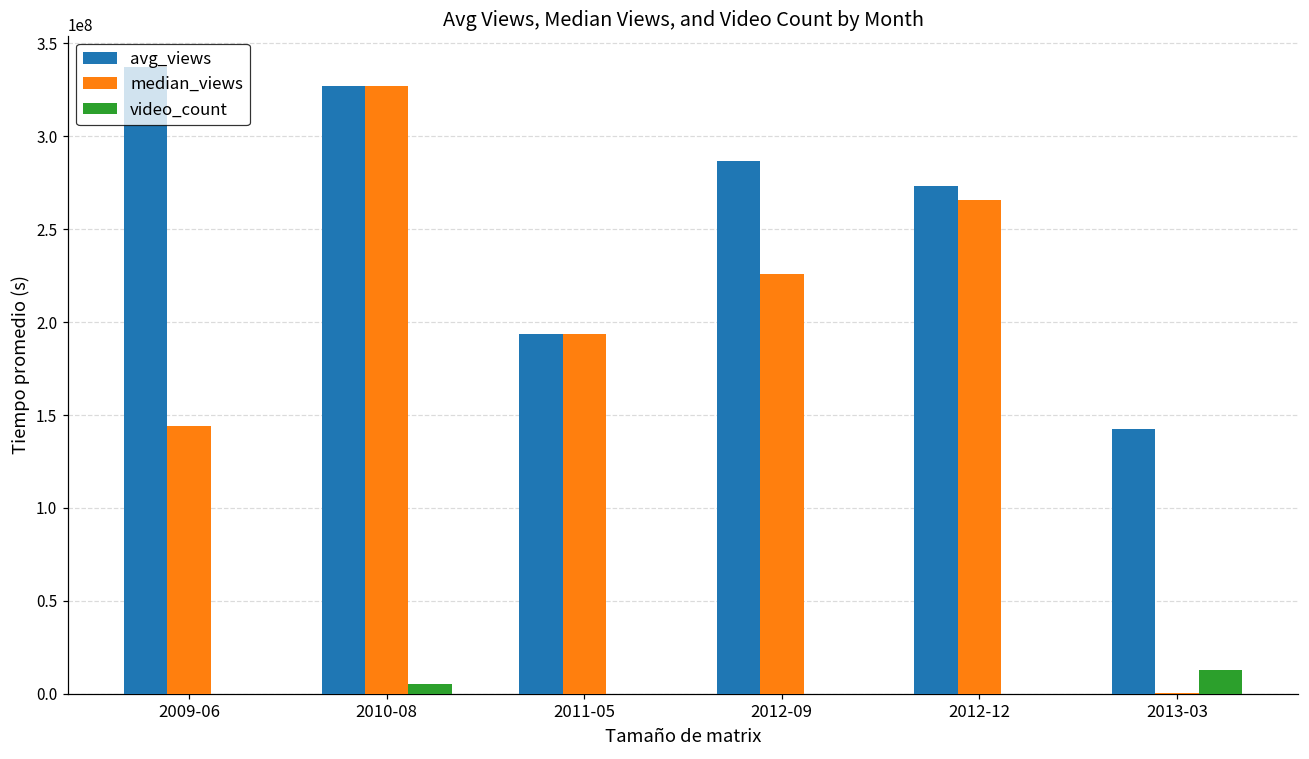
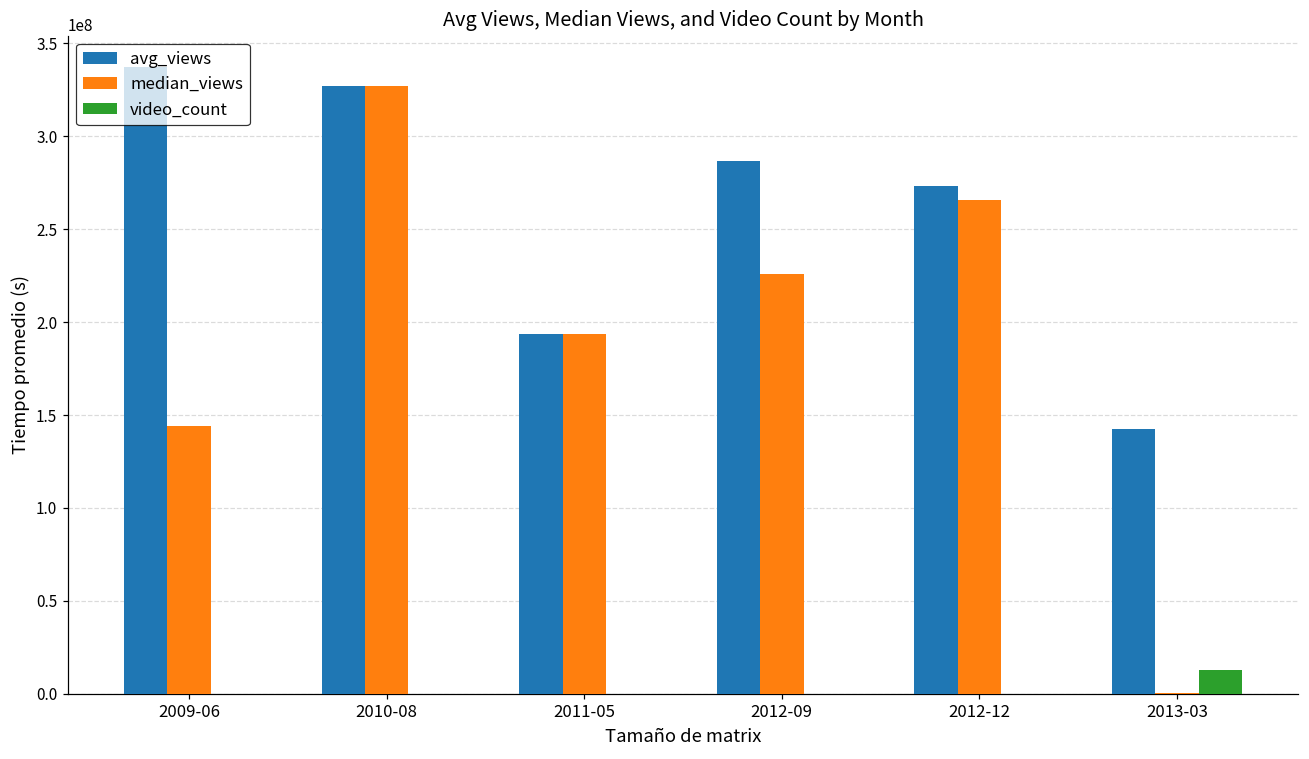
  {
    "avg_views": {
      "2010-08": 327000000,
      "2011-05": 193000000,
      "2012-09": 287000000,
      "2012-12": 273000000,
      "2013-03": 143000000
    },
    "median_views": {
      "2009-06": 144000000,
      "2010-08": 327000000,
      "2011-05": 193000000,
      "2012-09": 226000000,
      "2012-12": 266000000
    },
    "video_count": {
-     "2010-08": 5000000,
+     "2010-08": 0,
      "2013-03": 13000000
    }
  }
